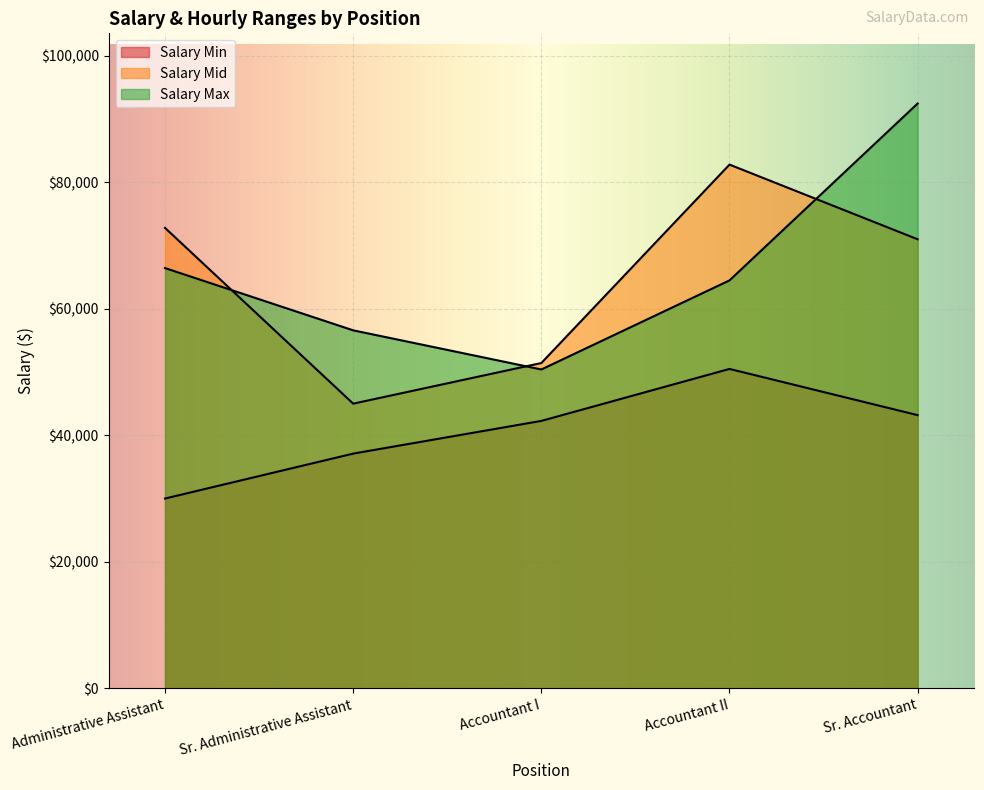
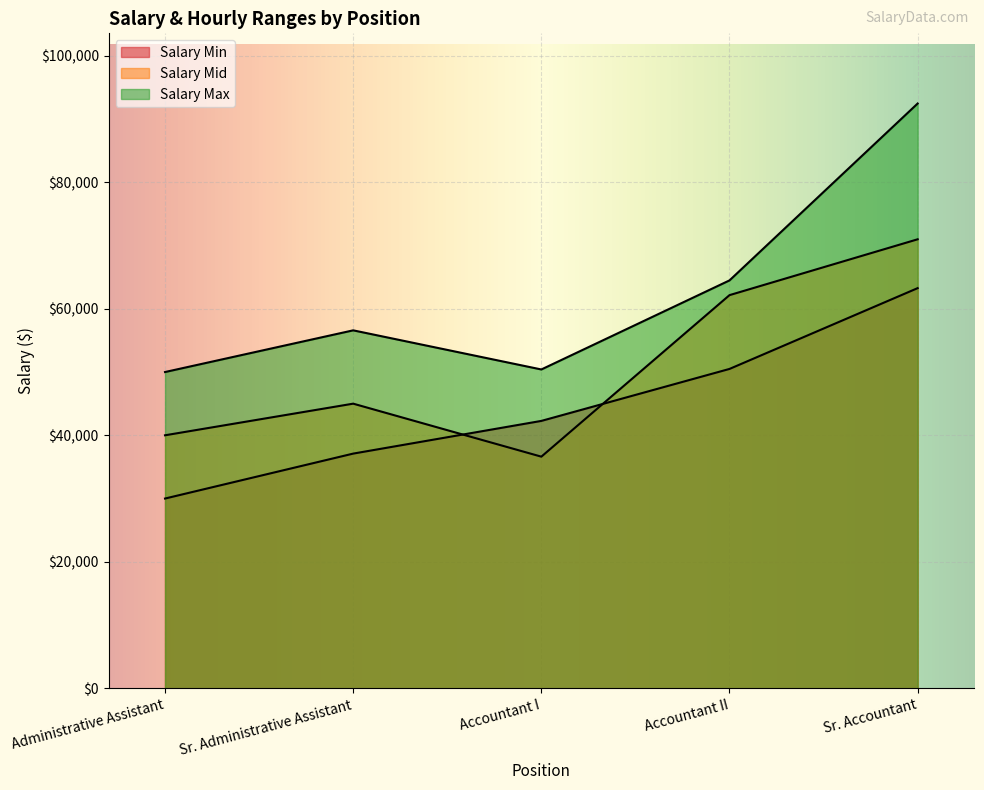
  {
    "Salary Min": {
      "Administrative Assistant": "$30,000",
      "Sr. Administrative Assistant": "$37,000",
      "Accountant I": "$42,000",
      "Accountant II": "$50,000",
-     "Sr. Accountant": "$43,000"
+     "Sr. Accountant": "$63,000"
    },
    "Salary Mid": {
-     "Administrative Assistant": "$73,000",
+     "Administrative Assistant": "$40,000",
      "Sr. Administrative Assistant": "$45,000",
-     "Accountant I": "$51,000",
-     "Accountant II": "$83,000",
+     "Accountant I": "$37,000",
+     "Accountant II": "$62,000",
      "Sr. Accountant": "$71,000"
    },
    "Salary Max": {
-     "Administrative Assistant": "$66,000",
+     "Administrative Assistant": "$50,000",
      "Sr. Administrative Assistant": "$57,000",
      "Accountant I": "$50,000",
      "Accountant II": "$64,000",
      "Sr. Accountant": "$92,000"
    }
  }
